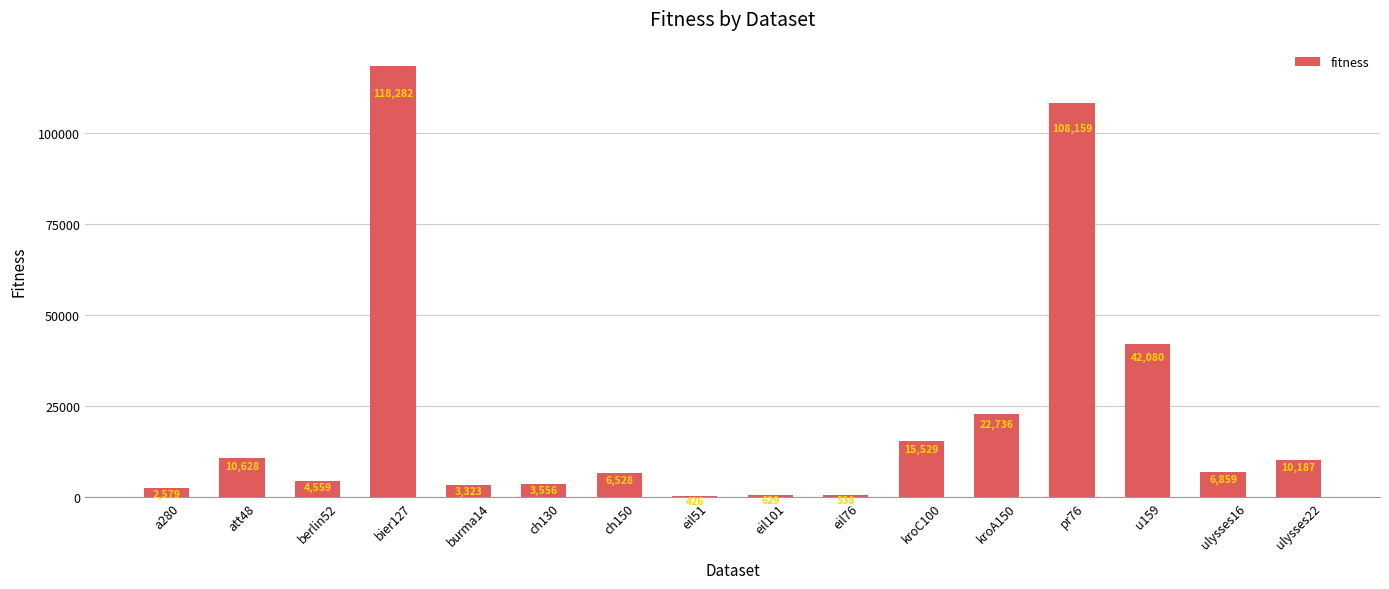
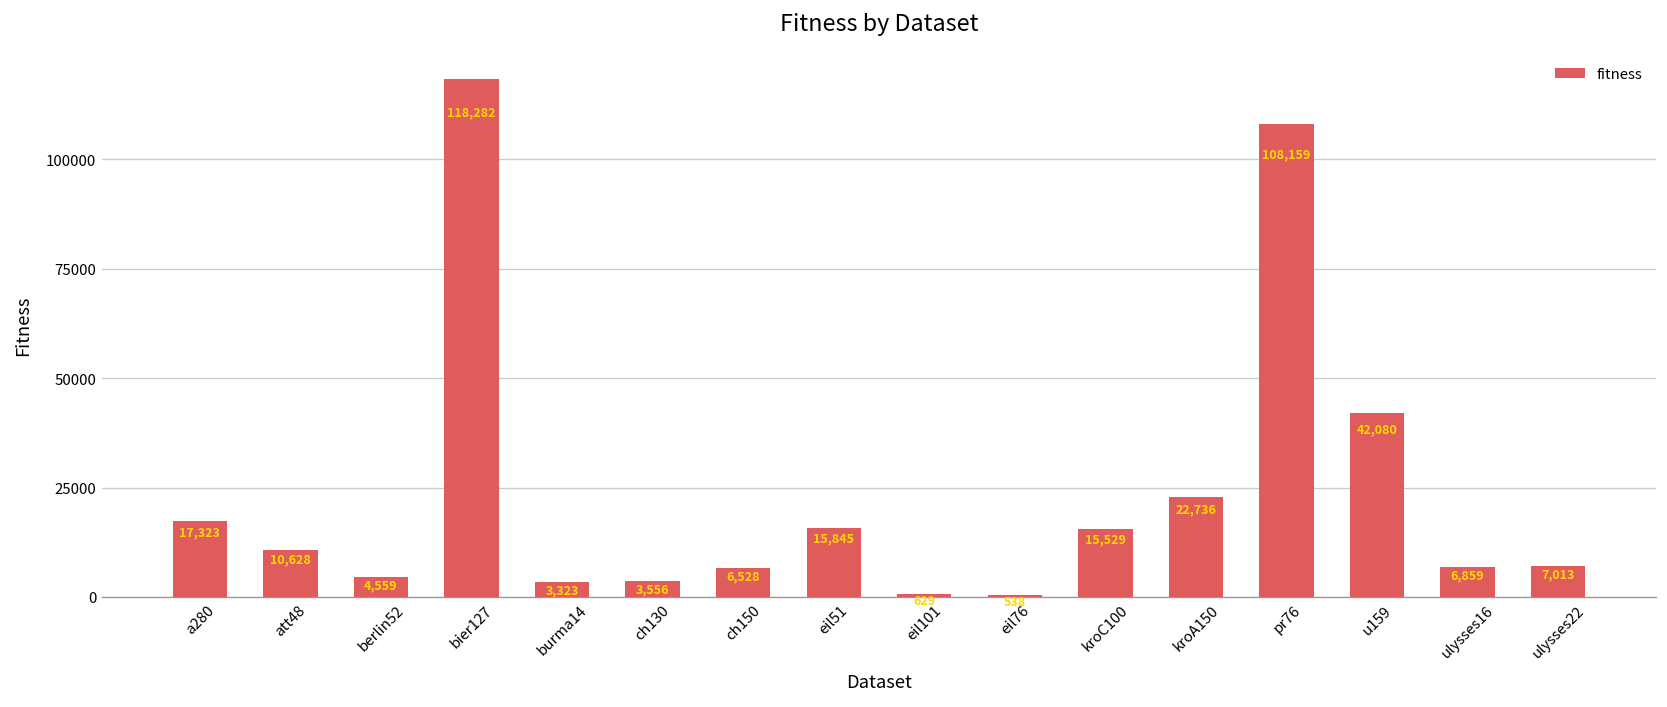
  {
-   "a280": "2,579",
+   "a280": "17,323",
    "att48": "10,628",
    "berlin52": "4,559",
    "bier127": "118,282",
    "burma14": "3,323",
    "ch130": "3,556",
    "ch150": "6,528",
-   "eil51": "426",
+   "eil51": "15,845",
    "eil101": "629",
    "eil76": "538",
    "kroC100": "15,529",
    "kroA150": "22,736",
    "pr76": "108,159",
    "u159": "42,080",
    "ulysses16": "6,859",
-   "ulysses22": "10,187"
+   "ulysses22": "7,013"
  }
